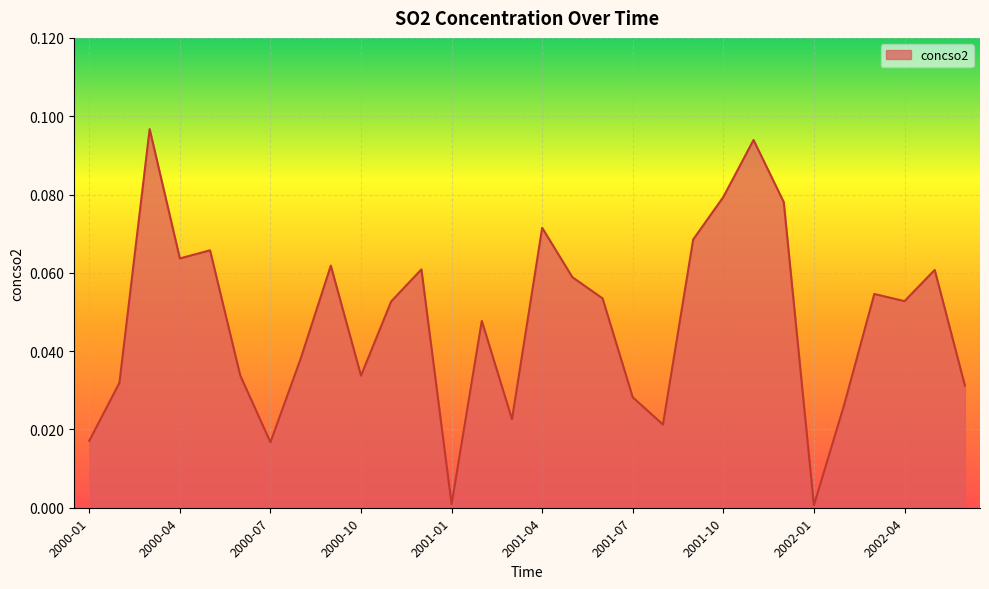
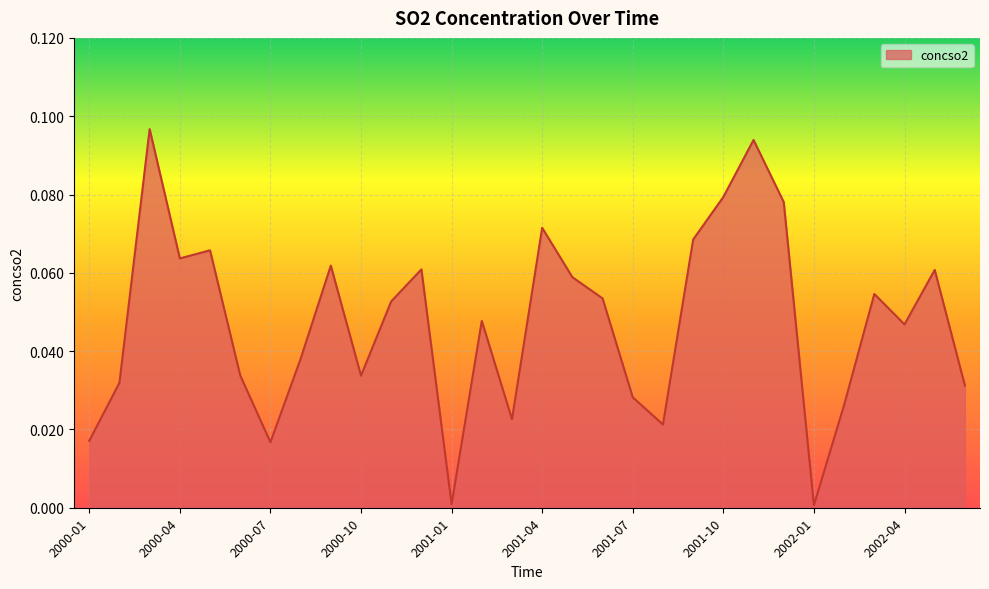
  {
    "2000-01": 0.017,
    "2000-04": 0.064,
    "2000-07": 0.017,
    "2000-10": 0.034,
    "2001-01": 0.001,
    "2001-04": 0.071,
    "2001-07": 0.028,
    "2001-10": 0.079,
    "2002-01": 0.001,
-   "2002-04": 0.053
+   "2002-04": 0.047
  }
